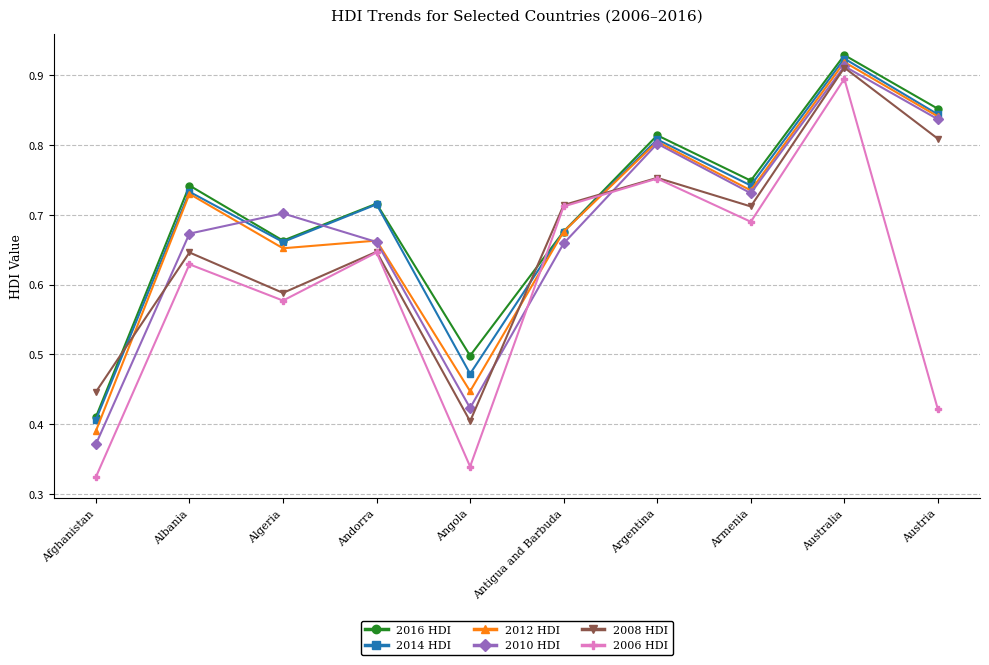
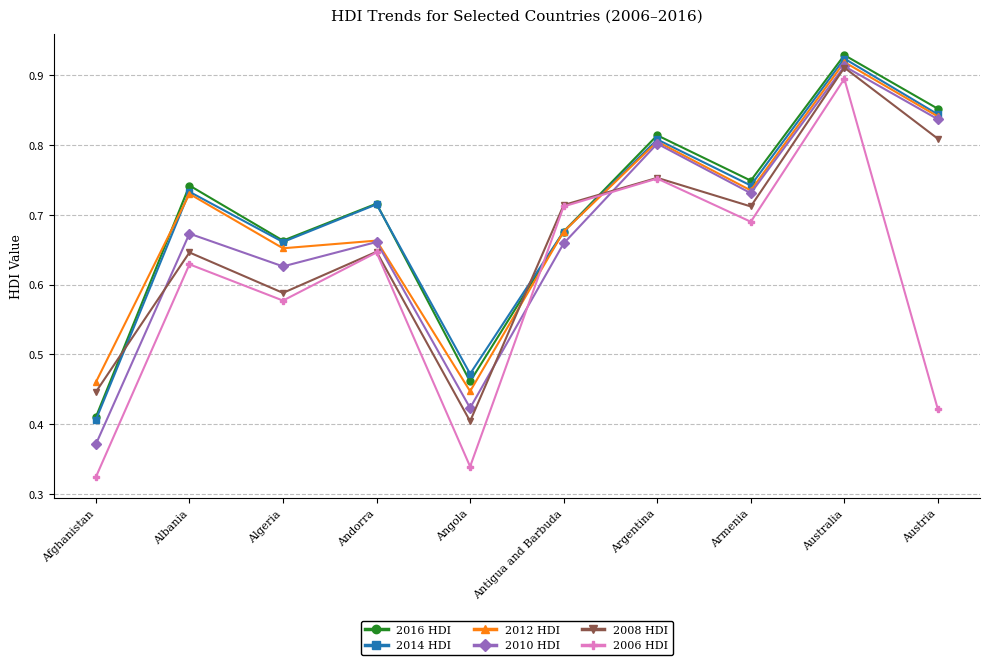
  {
    "2016 HDI": {
      "Afghanistan": 0.41,
      "Albania": 0.74,
-     "Angola": 0.50,
+     "Angola": 0.46,
      "Argentina": 0.81,
      "Armenia": 0.75,
      "Australia": 0.93,
      "Austria": 0.85
    },
    "2014 HDI": {
      "Afghanistan": 0.41,
      "Angola": 0.47,
      "Armenia": 0.74,
      "Australia": 0.92
    },
    "2012 HDI": {
-     "Afghanistan": 0.39,
+     "Afghanistan": 0.46,
      "Algeria": 0.65,
      "Angola": 0.45,
      "Armenia": 0.74,
      "Australia": 0.92
    },
    "2010 HDI": {
      "Afghanistan": 0.37,
      "Albania": 0.67,
-     "Algeria": 0.70,
+     "Algeria": 0.63,
      "Angola": 0.42,
      "Antigua and Barbuda": 0.66,
      "Armenia": 0.73,
      "Austria": 0.84
    },
    "2008 HDI": {
      "Afghanistan": 0.45,
      "Albania": 0.65,
      "Algeria": 0.59,
      "Angola": 0.40,
      "Armenia": 0.71,
      "Austria": 0.81
    },
    "2006 HDI": {
      "Afghanistan": 0.32,
      "Albania": 0.63,
      "Algeria": 0.58,
      "Angola": 0.34,
      "Armenia": 0.69,
      "Australia": 0.90,
      "Austria": 0.42
    }
  }
